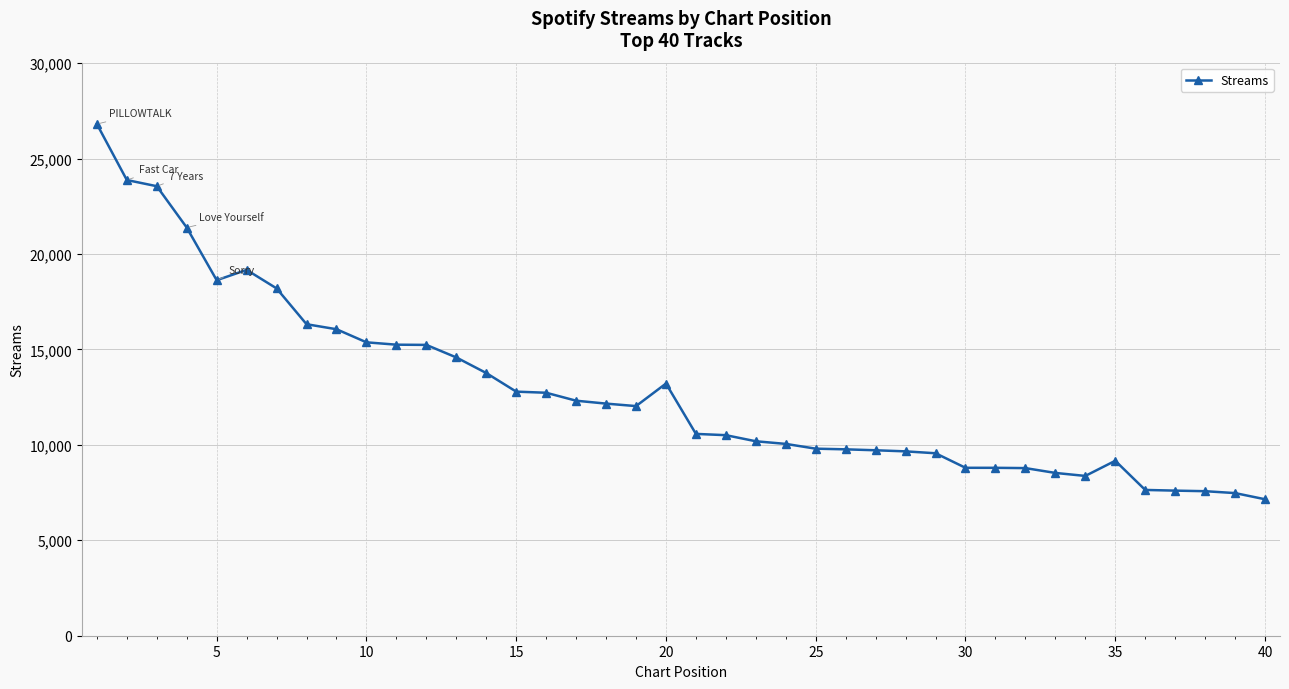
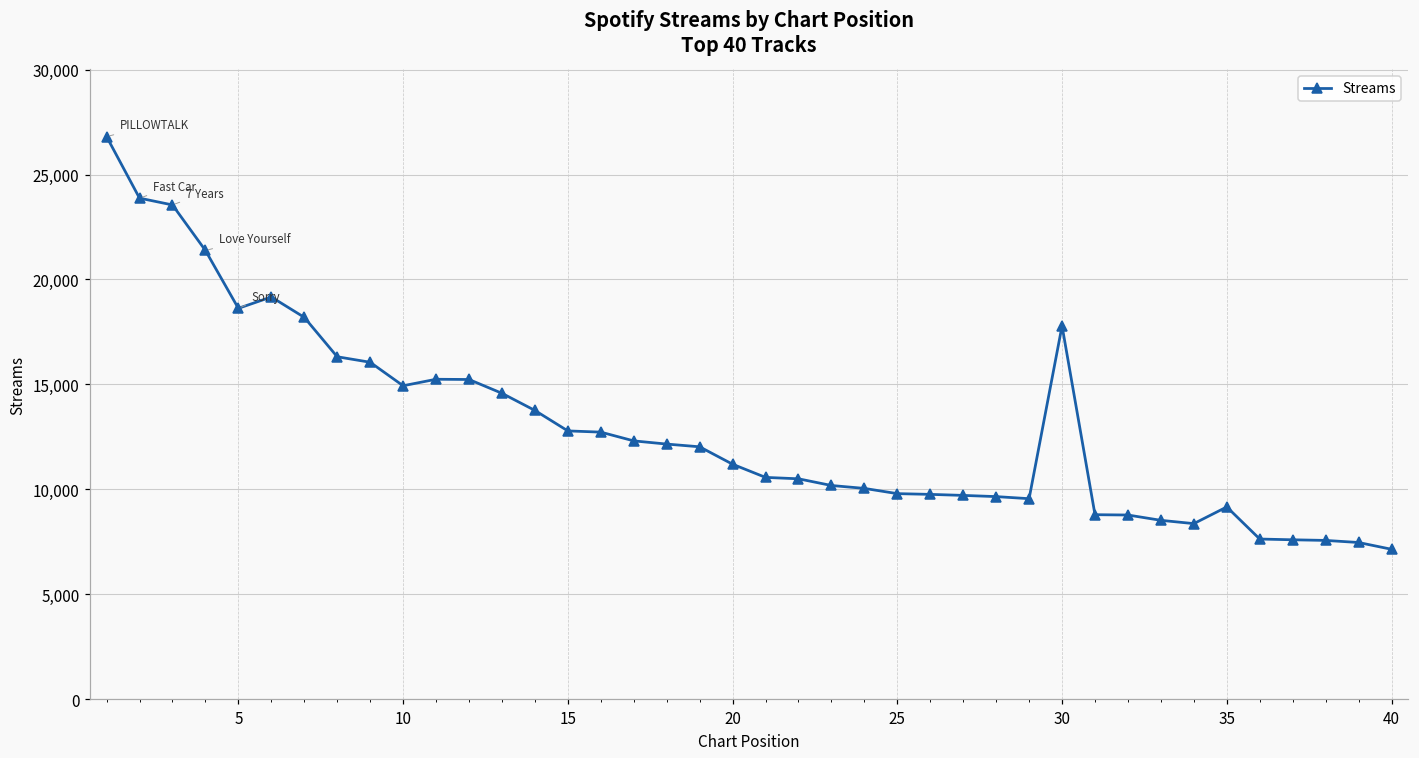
  {
    "5": "18,600",
-   "10": "15,400",
+   "10": "14,900",
    "15": "12,800",
-   "20": "13,200",
+   "20": "11,200",
    "25": "9,800",
-   "30": "8,800",
+   "30": "17,800",
    "35": "9,200",
    "40": "7,200"
  }
